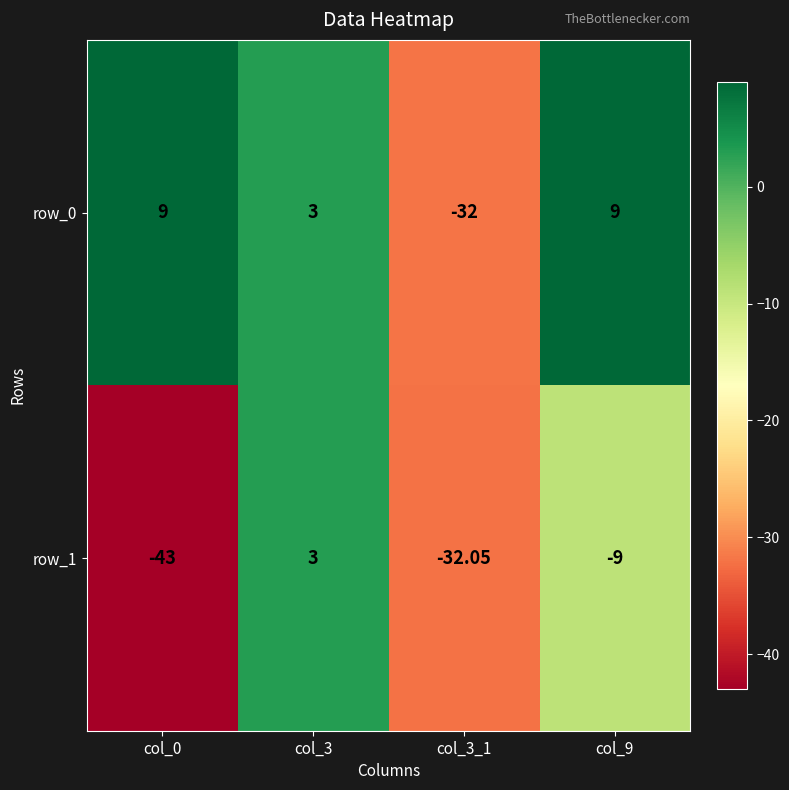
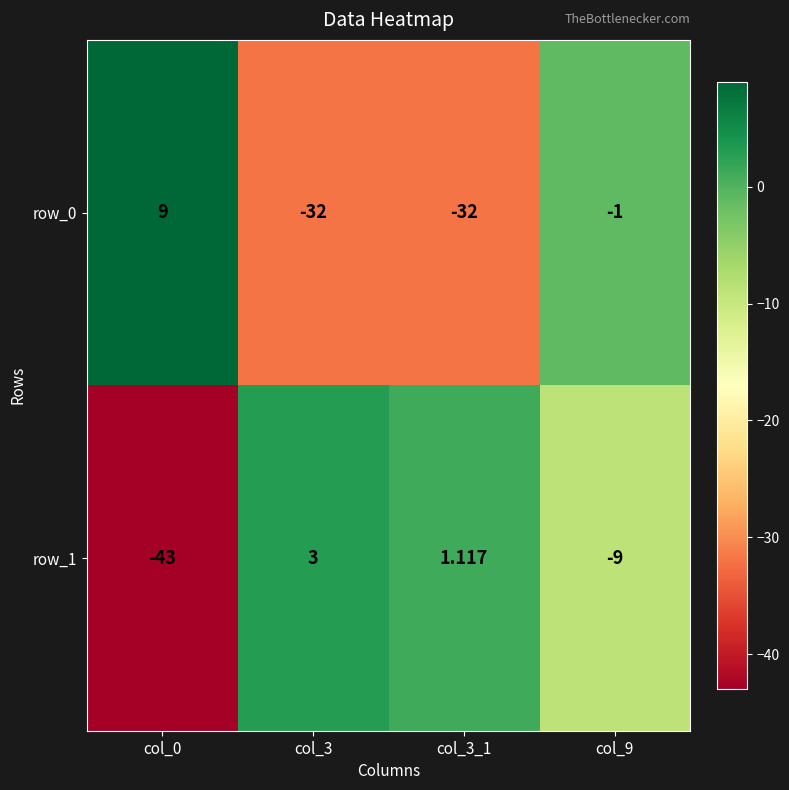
  {
    "row_0": {
      "col_0": 9,
-     "col_3": 3,
+     "col_3": -32,
      "col_3_1": -32,
-     "col_9": 9
+     "col_9": -1
    },
    "row_1": {
      "col_0": -43,
      "col_3": 3,
-     "col_3_1": -32.05,
+     "col_3_1": 1.117,
      "col_9": -9
    }
  }
